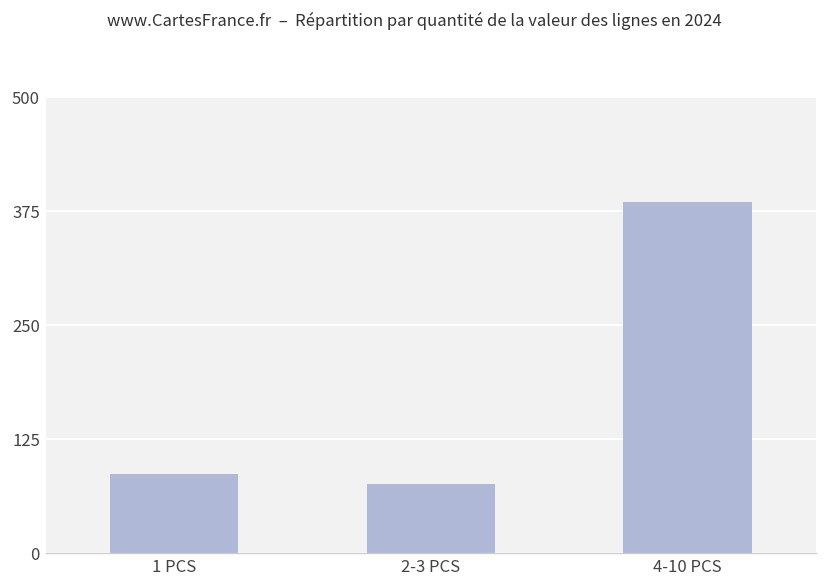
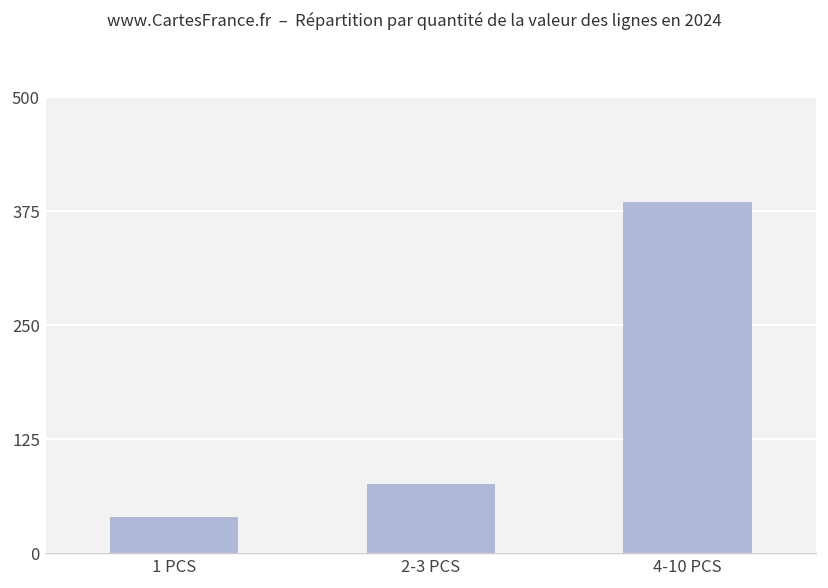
  {
-   "1 PCS": 90,
+   "1 PCS": 40,
    "2-3 PCS": 80,
    "4-10 PCS": 390
  }
